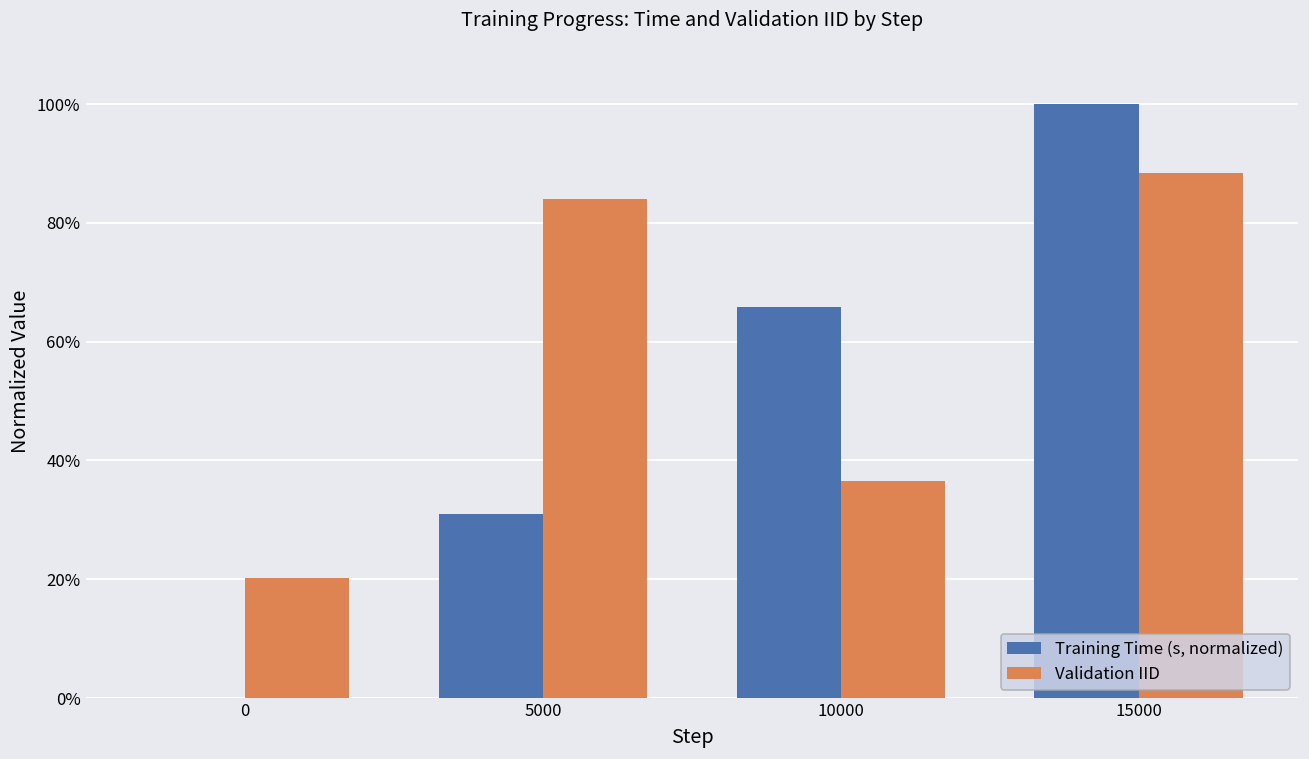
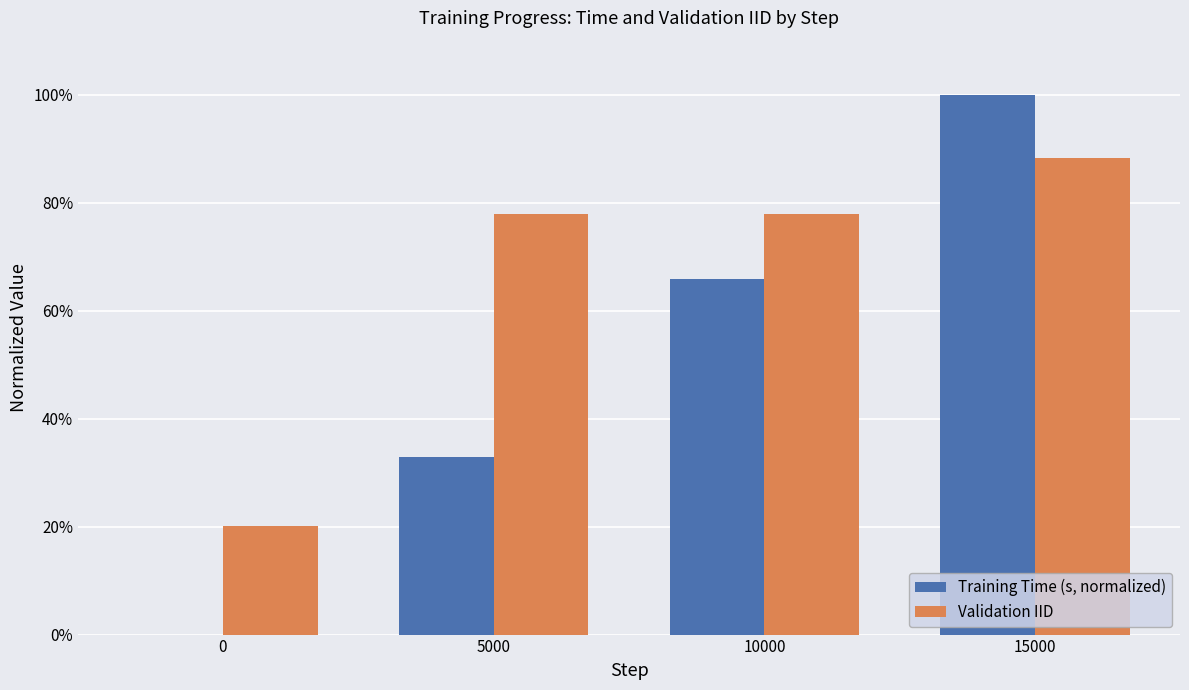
  {
    "Training Time (s, normalized)": {
      "0": "0%",
-     "5000": "31%",
+     "5000": "33%",
      "10000": "66%",
      "15000": "100%"
    },
    "Validation IID": {
      "0": "20%",
-     "5000": "84%",
-     "10000": "37%",
+     "5000": "78%",
+     "10000": "78%",
      "15000": "88%"
    }
  }
